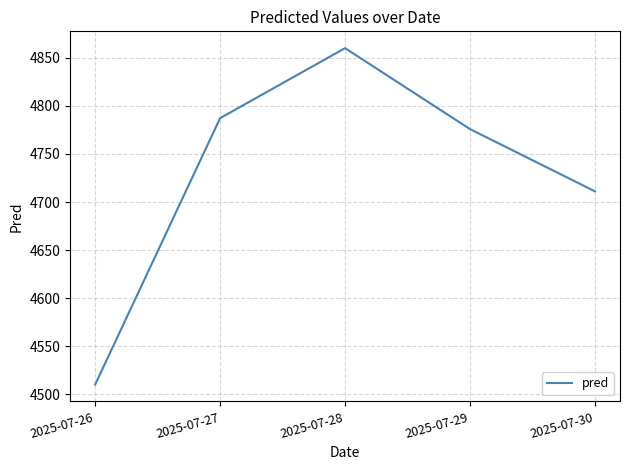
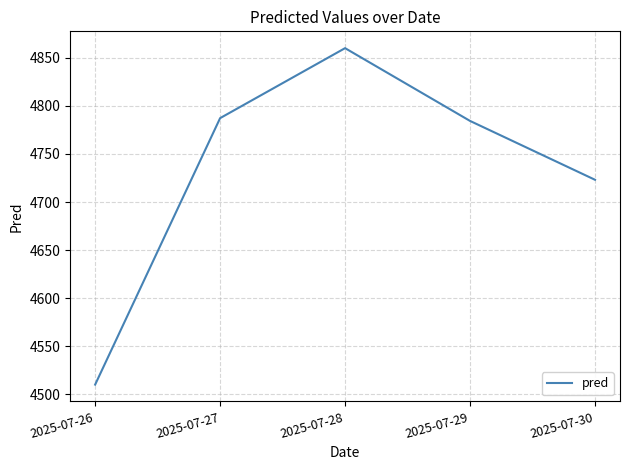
  {
    "2025-07-26": 4510,
    "2025-07-27": 4790,
    "2025-07-28": 4860,
-   "2025-07-29": 4776,
-   "2025-07-30": 4710
+   "2025-07-29": 4784,
+   "2025-07-30": 4720
  }
